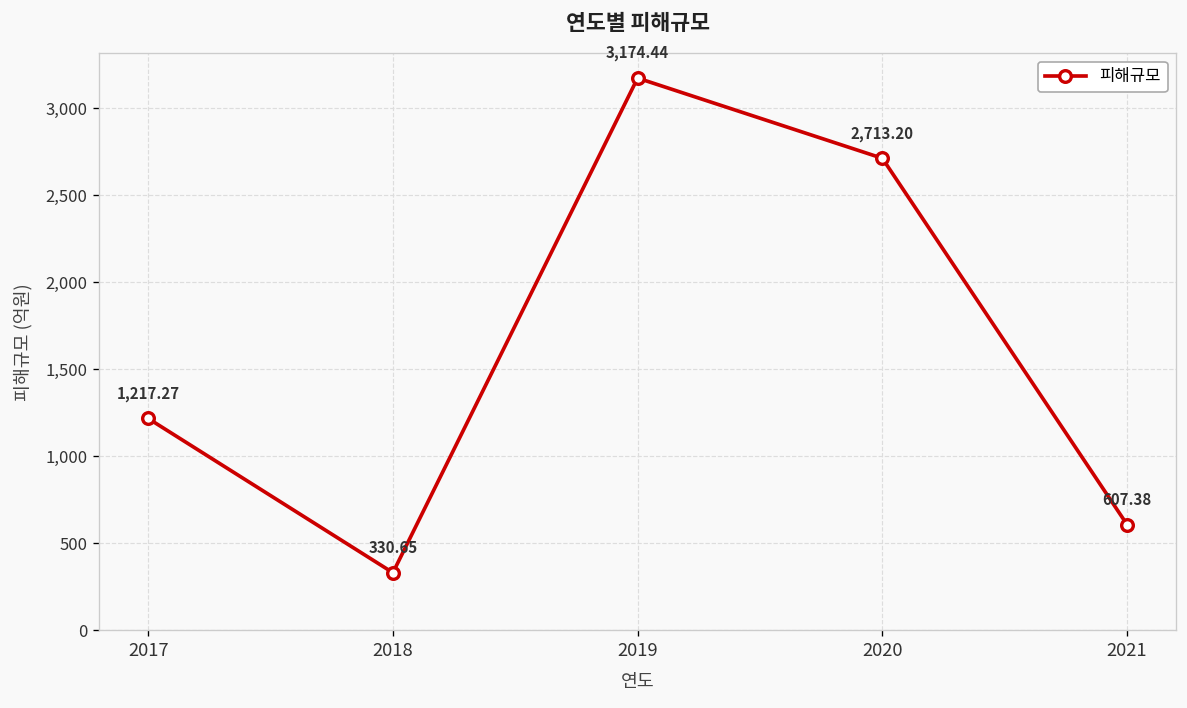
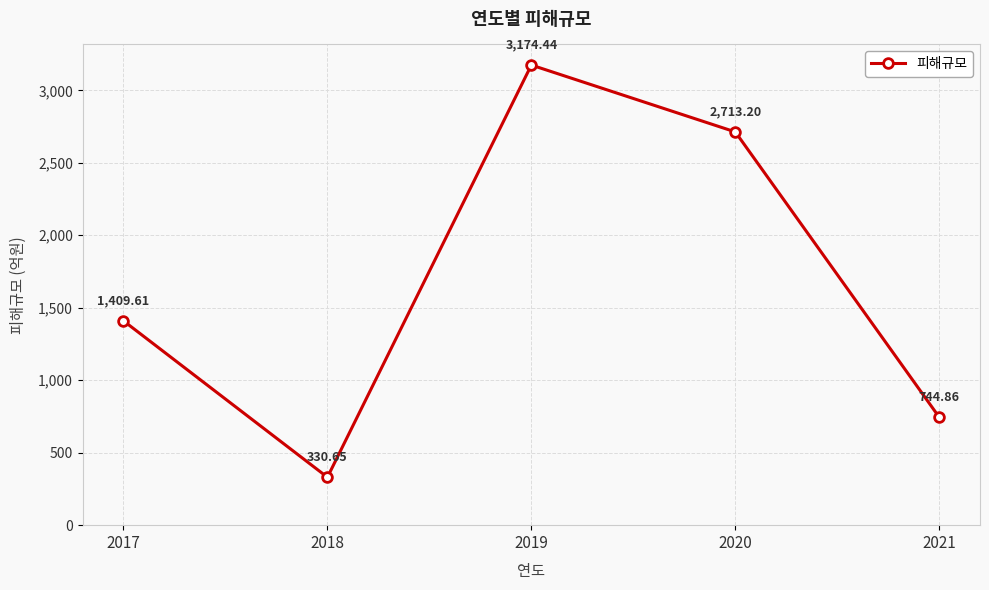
  {
-   "2017": "1,217.27",
+   "2017": "1,409.61",
    "2018": "330.65",
    "2019": "3,174.44",
    "2020": "2,713.20",
-   "2021": "607.38"
+   "2021": "744.86"
  }
